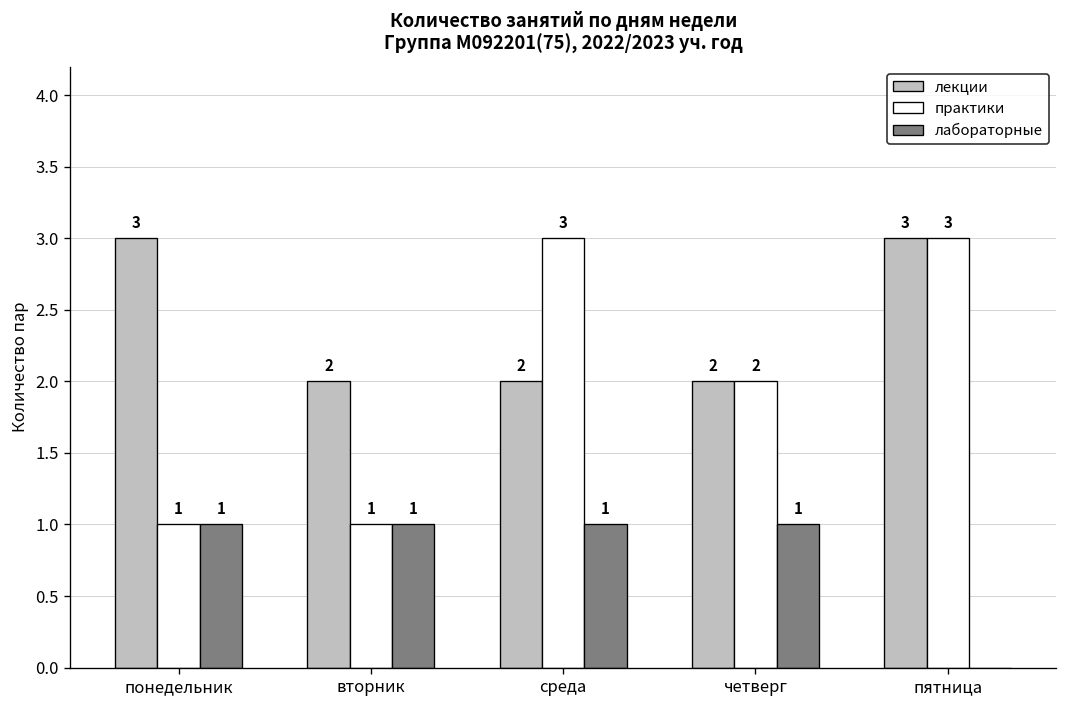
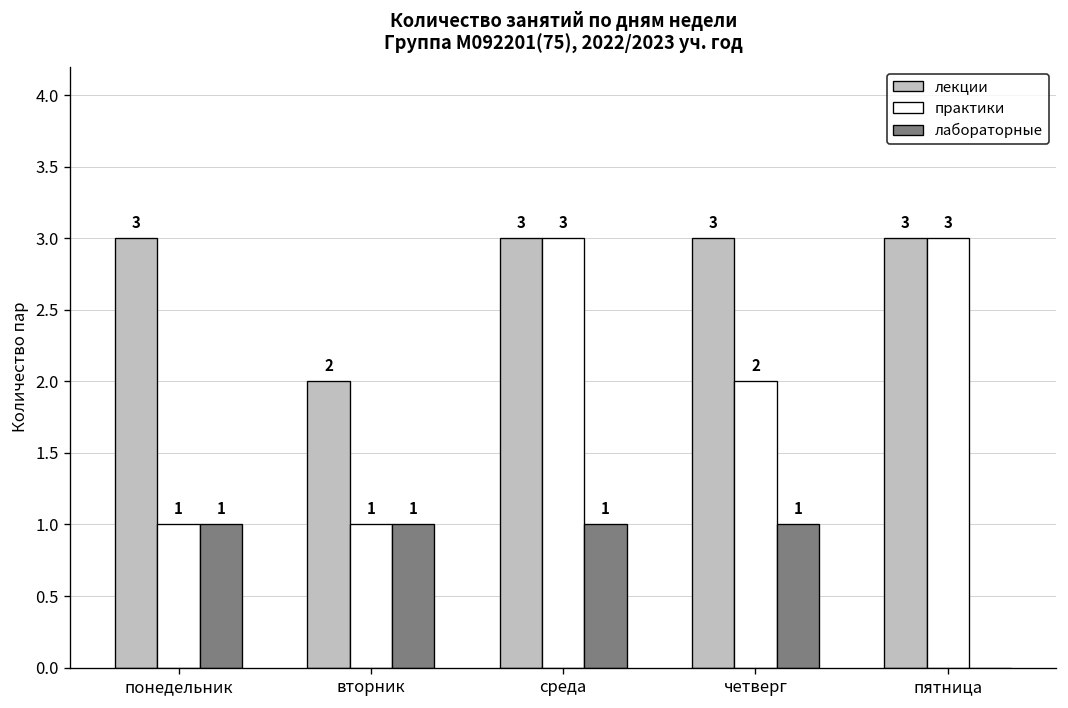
  {
    "лекции": {
      "понедельник": 3,
      "вторник": 2,
-     "среда": 2,
-     "четверг": 2,
+     "среда": 3,
+     "четверг": 3,
      "пятница": 3
    },
    "практики": {
      "понедельник": 1,
      "вторник": 1,
      "среда": 3,
      "четверг": 2,
      "пятница": 3
    },
    "лабораторные": {
      "понедельник": 1,
      "вторник": 1,
      "среда": 1,
      "четверг": 1
    }
  }
